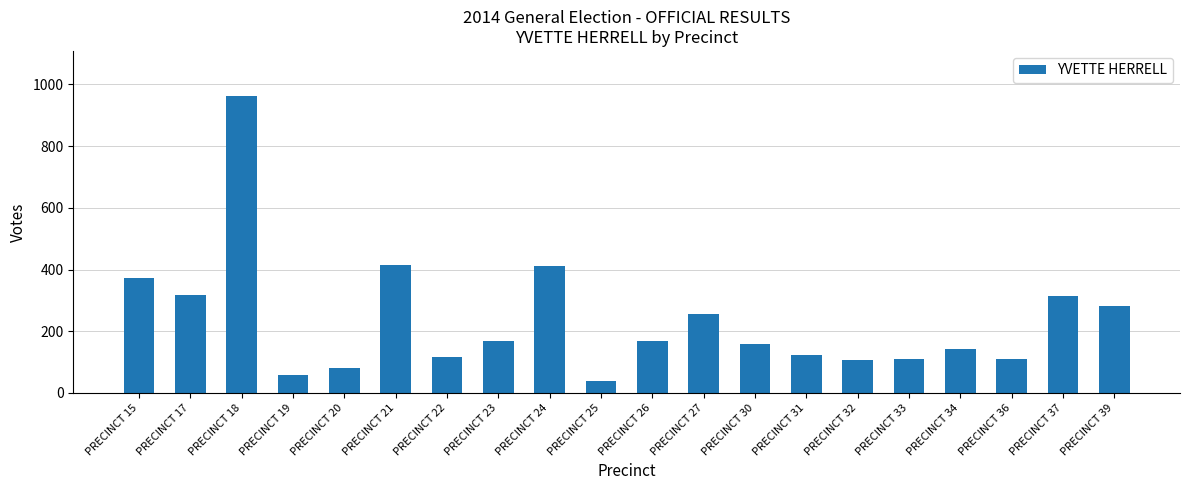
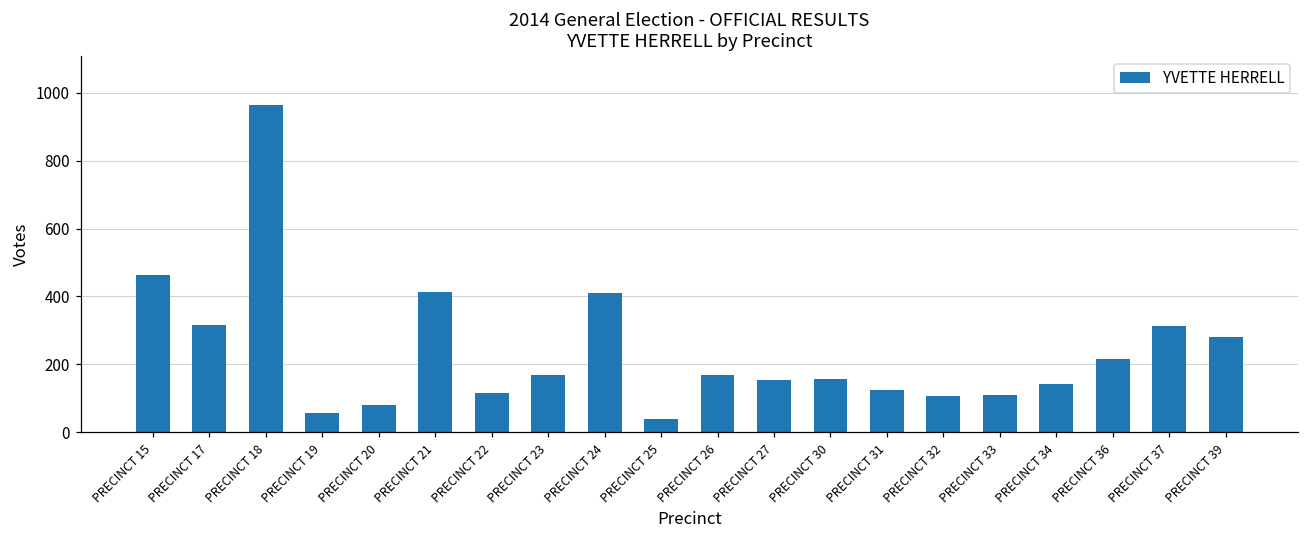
  {
-   "PRECINCT 15": 370,
+   "PRECINCT 15": 460,
    "PRECINCT 17": 320,
    "PRECINCT 18": 960,
    "PRECINCT 19": 60,
    "PRECINCT 20": 80,
    "PRECINCT 21": 410,
    "PRECINCT 22": 120,
    "PRECINCT 23": 170,
    "PRECINCT 24": 410,
    "PRECINCT 25": 40,
    "PRECINCT 26": 170,
-   "PRECINCT 27": 260,
+   "PRECINCT 27": 150,
    "PRECINCT 30": 160,
    "PRECINCT 31": 120,
    "PRECINCT 32": 110,
    "PRECINCT 33": 110,
    "PRECINCT 34": 140,
-   "PRECINCT 36": 110,
+   "PRECINCT 36": 220,
    "PRECINCT 37": 310,
    "PRECINCT 39": 280
  }
